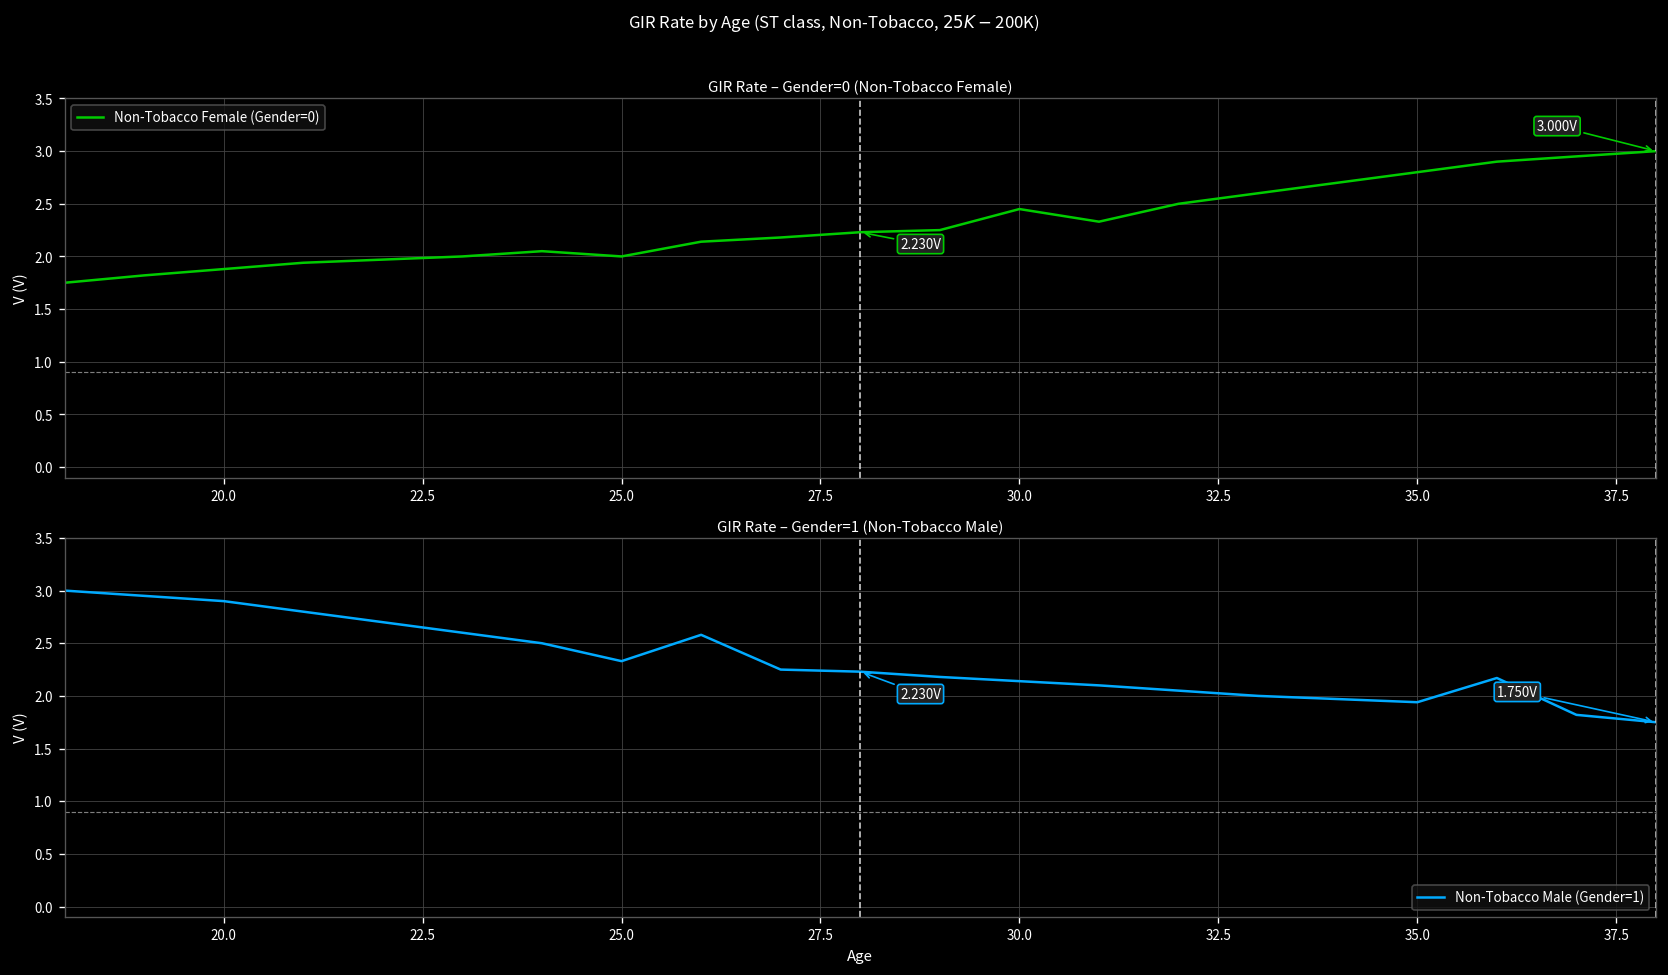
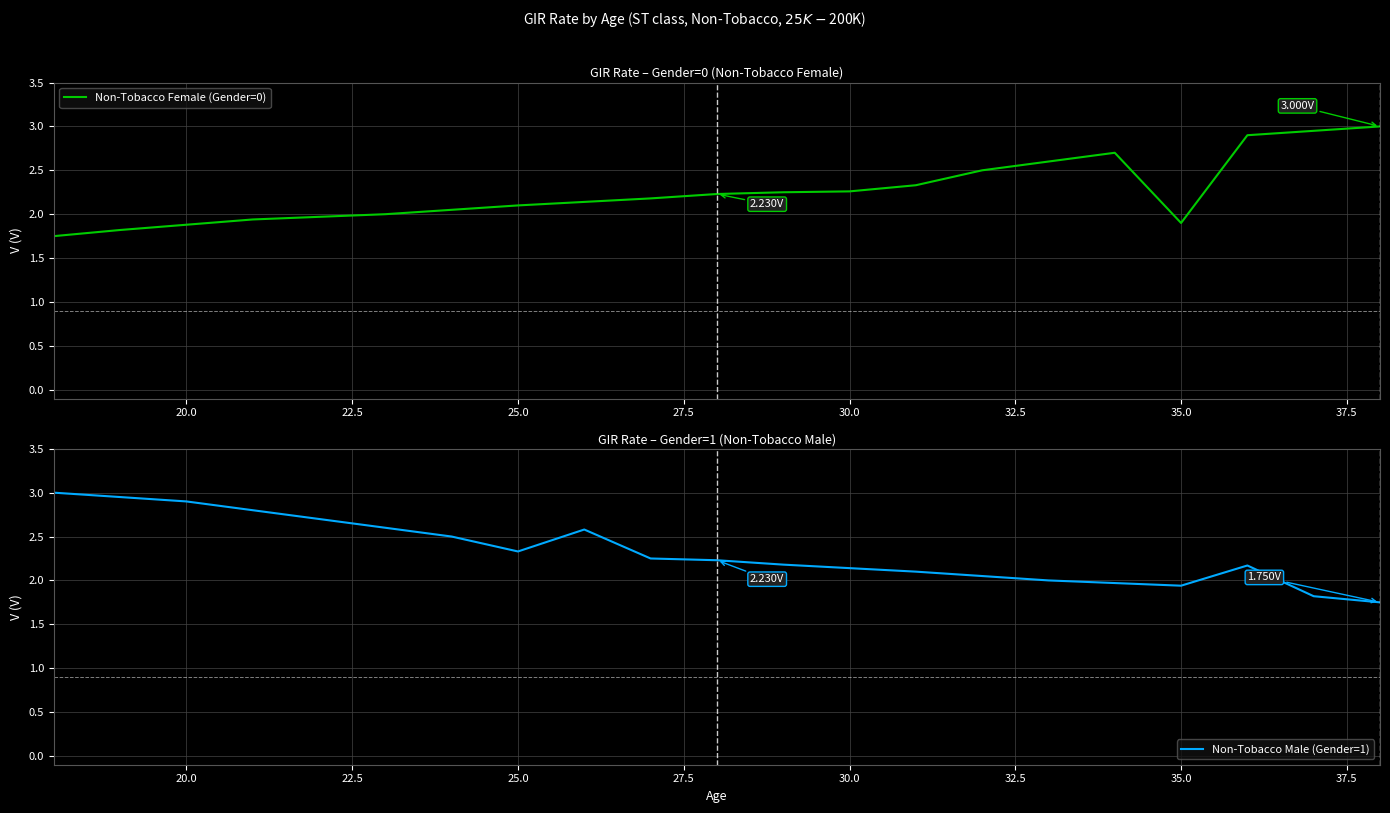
  {
    "GIR Rate – Gender=0 (Non-Tobacco Female)": {
      "20.0": 1.9,
-     "25.0": 2.0,
-     "30.0": 2.5,
-     "35.0": 2.8
+     "25.0": 2.1,
+     "30.0": 2.3,
+     "35.0": 1.9
    },
    "GIR Rate – Gender=1 (Non-Tobacco Male)": {
      "20.0": 2.9,
      "25.0": 2.3,
      "30.0": 2.1,
      "35.0": 1.9
    }
  }
